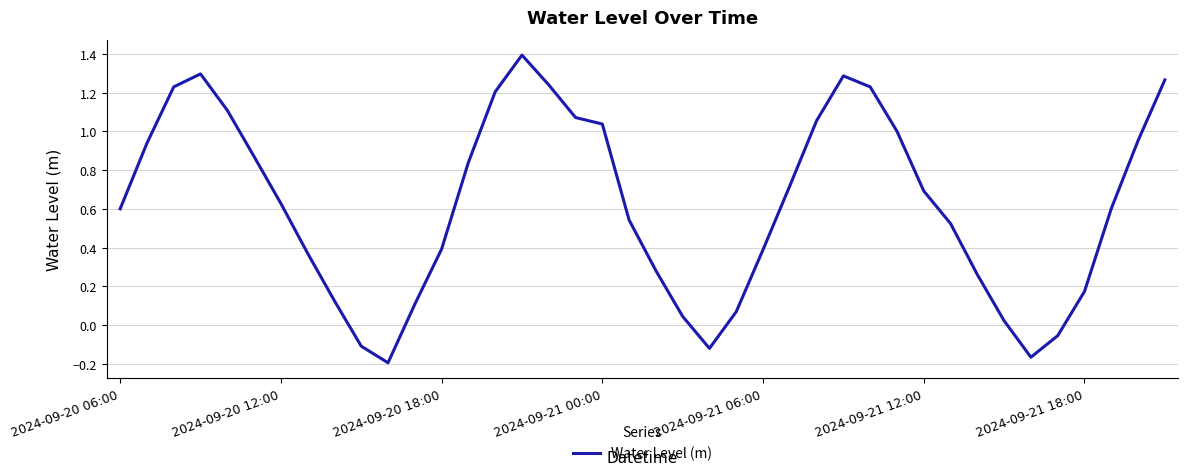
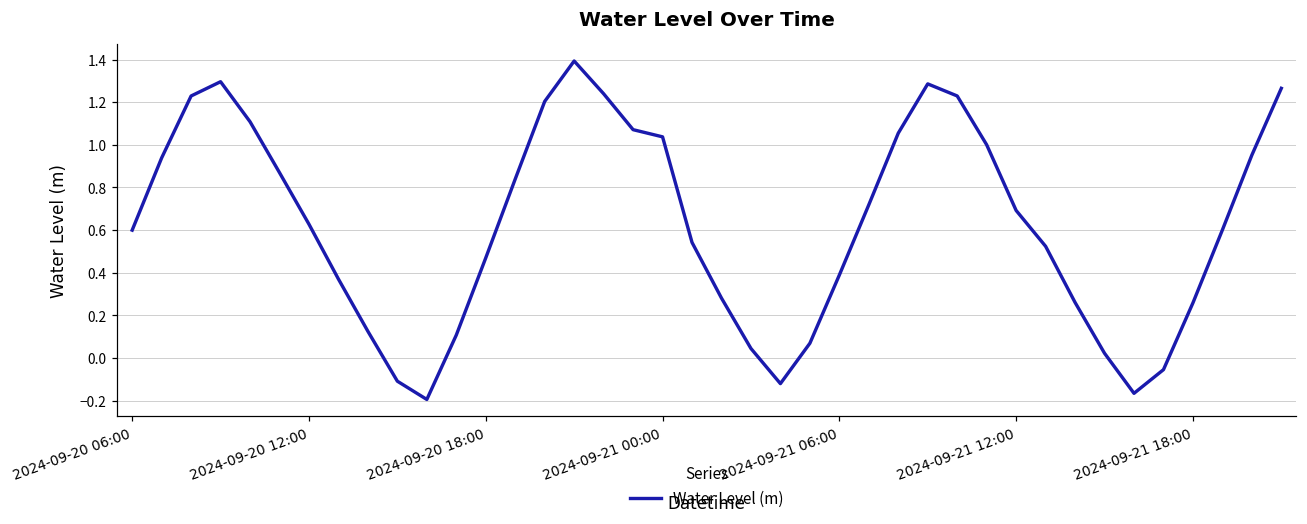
  {
    "2024-09-20 06:00": 0.60,
    "2024-09-20 12:00": 0.63,
-   "2024-09-20 18:00": 0.39,
+   "2024-09-20 18:00": 0.47,
    "2024-09-21 00:00": 1.04,
    "2024-09-21 06:00": 0.39,
    "2024-09-21 12:00": 0.69,
-   "2024-09-21 18:00": 0.17
+   "2024-09-21 18:00": 0.26
  }
